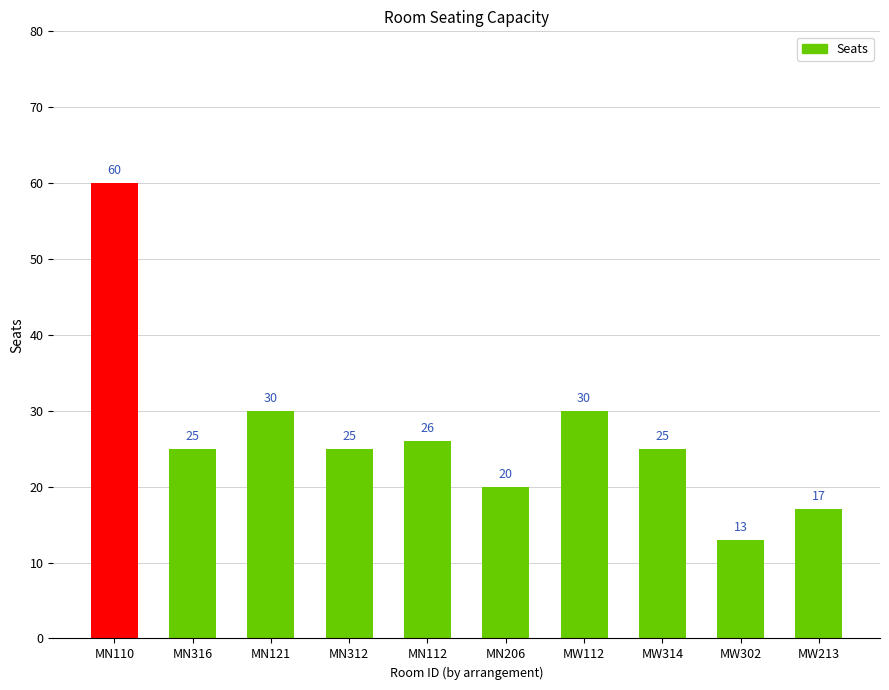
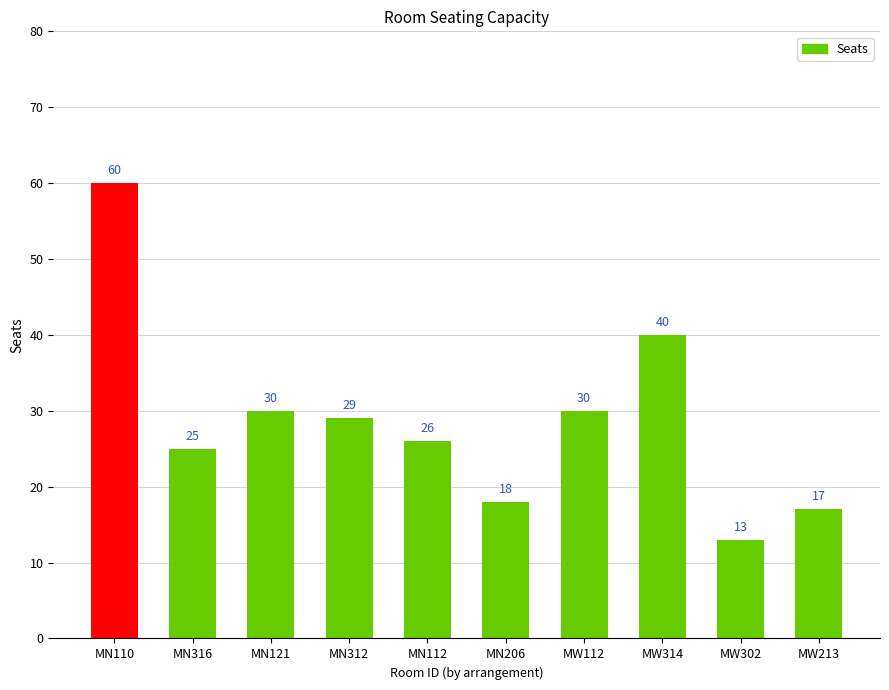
  {
    "MN110": 60,
    "MN316": 25,
    "MN121": 30,
-   "MN312": 25,
+   "MN312": 29,
    "MN112": 26,
-   "MN206": 20,
+   "MN206": 18,
    "MW112": 30,
-   "MW314": 25,
+   "MW314": 40,
    "MW302": 13,
    "MW213": 17
  }
